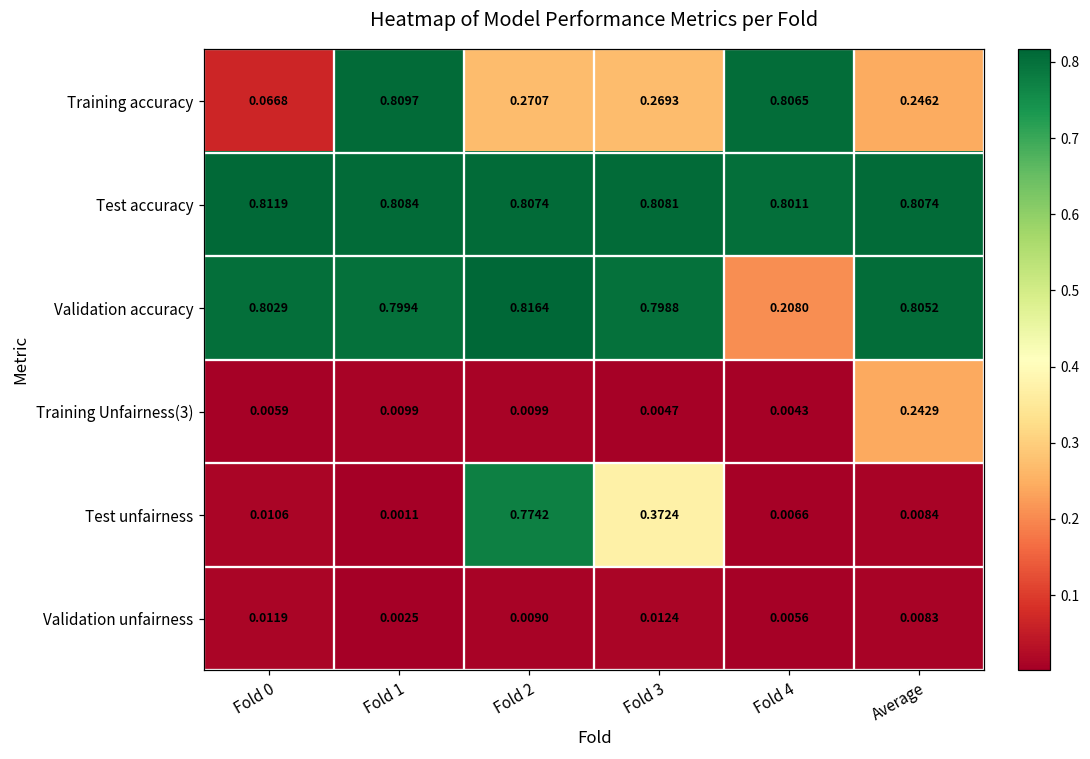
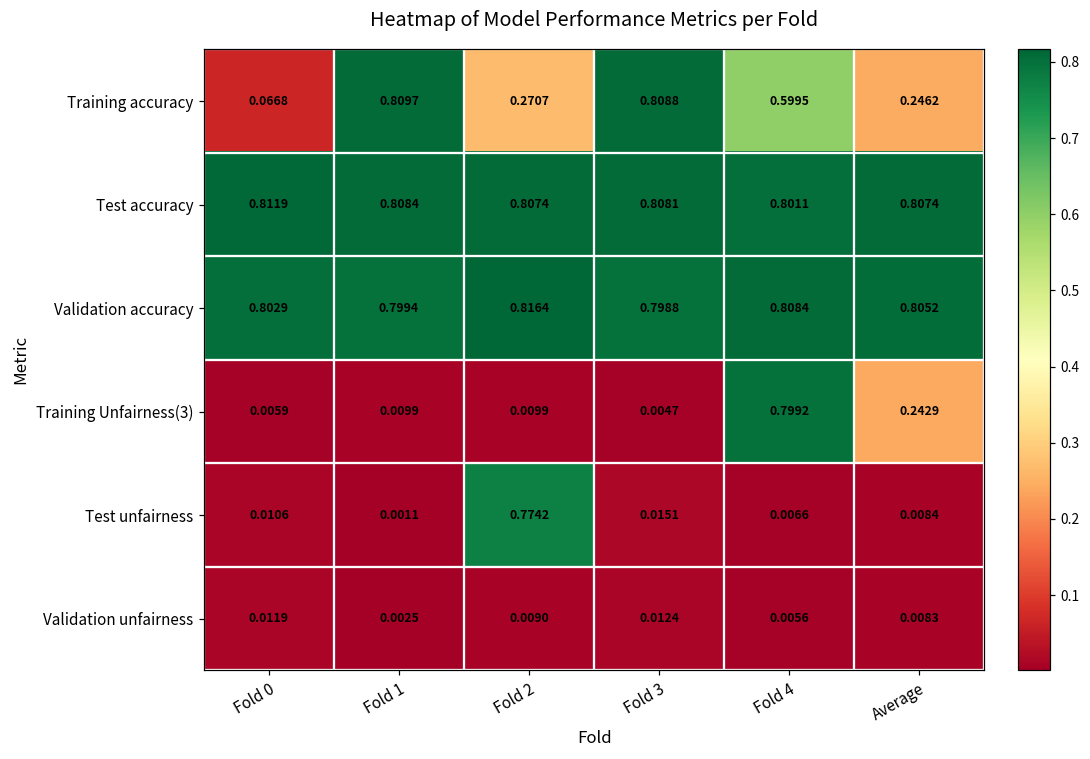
  {
    "Training accuracy": {
      "Fold 0": 0.0668,
      "Fold 1": 0.8097,
      "Fold 2": 0.2707,
-     "Fold 3": 0.2693,
-     "Fold 4": 0.8065,
+     "Fold 3": 0.8088,
+     "Fold 4": 0.5995,
      "Average": 0.2462
    },
    "Test accuracy": {
      "Fold 0": 0.8119,
      "Fold 1": 0.8084,
      "Fold 2": 0.8074,
      "Fold 3": 0.8081,
      "Fold 4": 0.8011,
      "Average": 0.8074
    },
    "Validation accuracy": {
      "Fold 0": 0.8029,
      "Fold 1": 0.7994,
      "Fold 2": 0.8164,
      "Fold 3": 0.7988,
-     "Fold 4": 0.2080,
+     "Fold 4": 0.8084,
      "Average": 0.8052
    },
    "Training Unfairness(3)": {
      "Fold 0": 0.0059,
      "Fold 1": 0.0099,
      "Fold 2": 0.0099,
      "Fold 3": 0.0047,
-     "Fold 4": 0.0043,
+     "Fold 4": 0.7992,
      "Average": 0.2429
    },
    "Test unfairness": {
      "Fold 0": 0.0106,
      "Fold 1": 0.0011,
      "Fold 2": 0.7742,
-     "Fold 3": 0.3724,
+     "Fold 3": 0.0151,
      "Fold 4": 0.0066,
      "Average": 0.0084
    },
    "Validation unfairness": {
      "Fold 0": 0.0119,
      "Fold 1": 0.0025,
      "Fold 2": 0.0090,
      "Fold 3": 0.0124,
      "Fold 4": 0.0056,
      "Average": 0.0083
    }
  }
